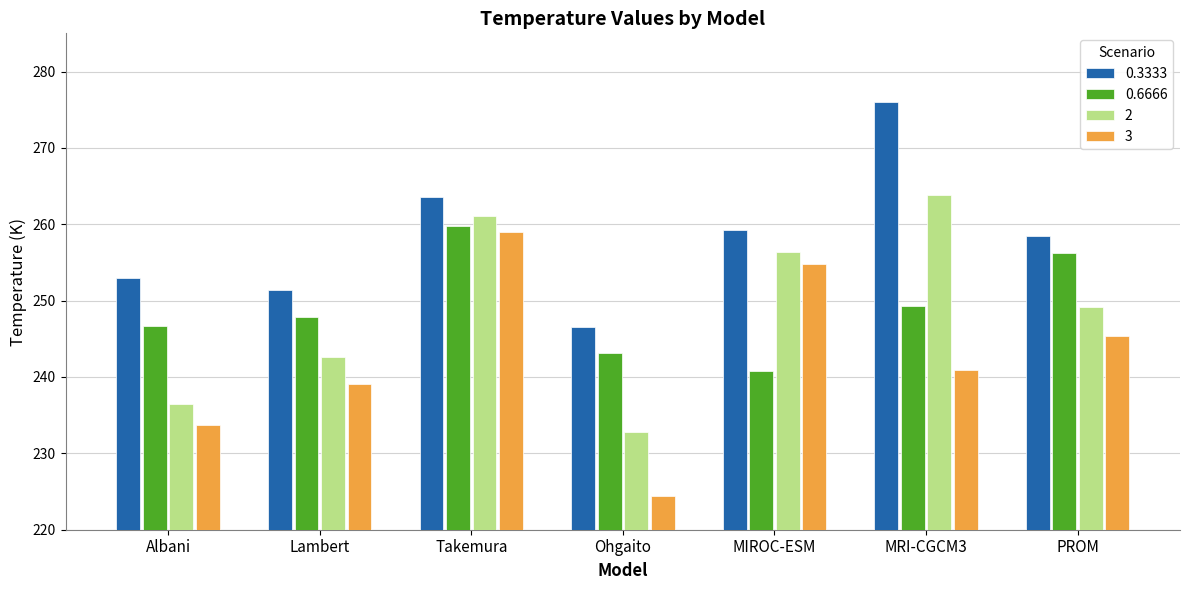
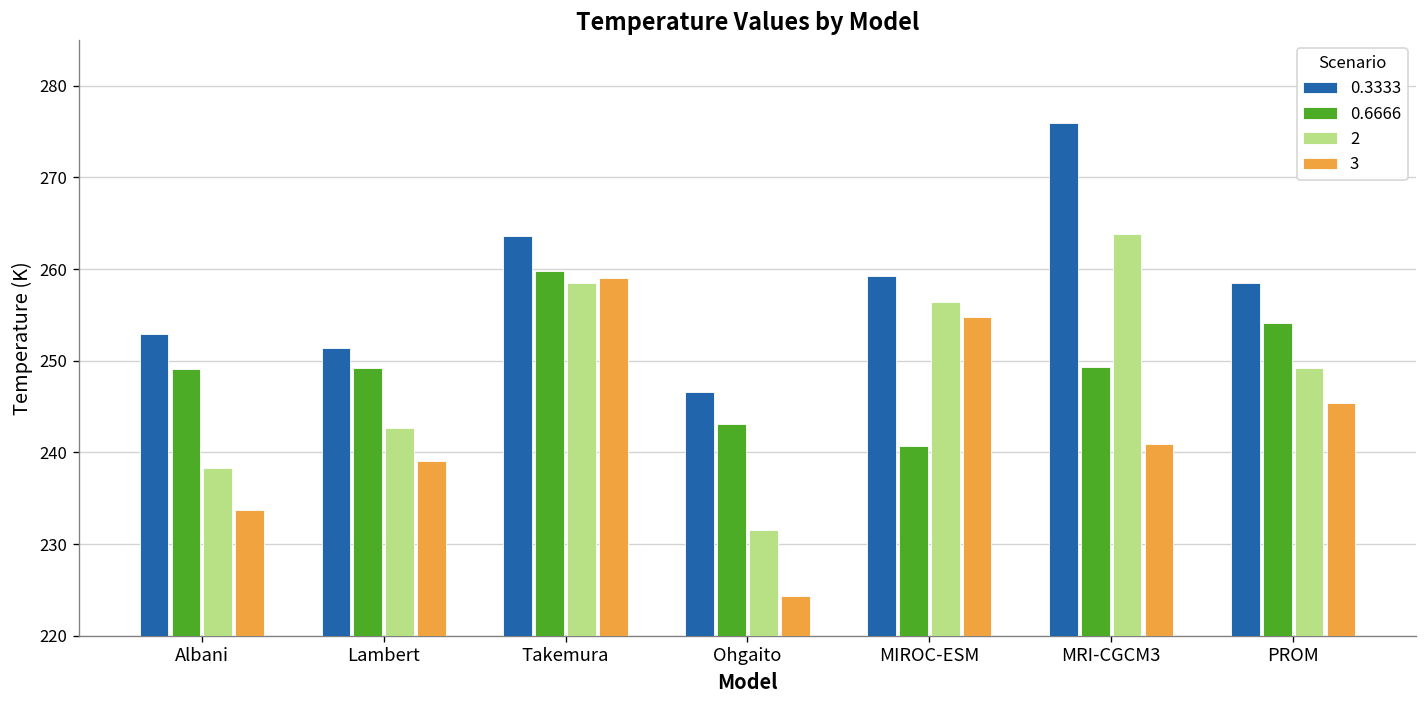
  {
    "0.3333": {
      "Albani": 253,
      "Lambert": 251,
      "Takemura": 264,
      "Ohgaito": 247,
      "MIROC-ESM": 259,
      "MRI-CGCM3": 276,
      "PROM": 258
    },
    "0.6666": {
-     "Albani": 247,
-     "Lambert": 248,
+     "Albani": 249,
+     "Lambert": 249,
      "Takemura": 260,
      "Ohgaito": 243,
      "MIROC-ESM": 241,
      "MRI-CGCM3": 249,
-     "PROM": 256
+     "PROM": 254
    },
    "2": {
-     "Albani": 236,
+     "Albani": 238,
      "Lambert": 243,
-     "Takemura": 261,
-     "Ohgaito": 233,
+     "Takemura": 258,
+     "Ohgaito": 231,
      "MIROC-ESM": 256,
      "MRI-CGCM3": 264,
      "PROM": 249
    },
    "3": {
      "Albani": 234,
      "Lambert": 239,
      "Takemura": 259,
      "Ohgaito": 224,
      "MIROC-ESM": 255,
      "MRI-CGCM3": 241,
      "PROM": 245
    }
  }
